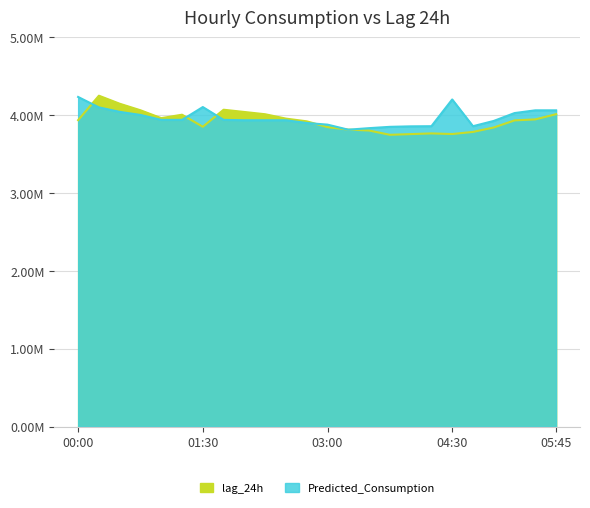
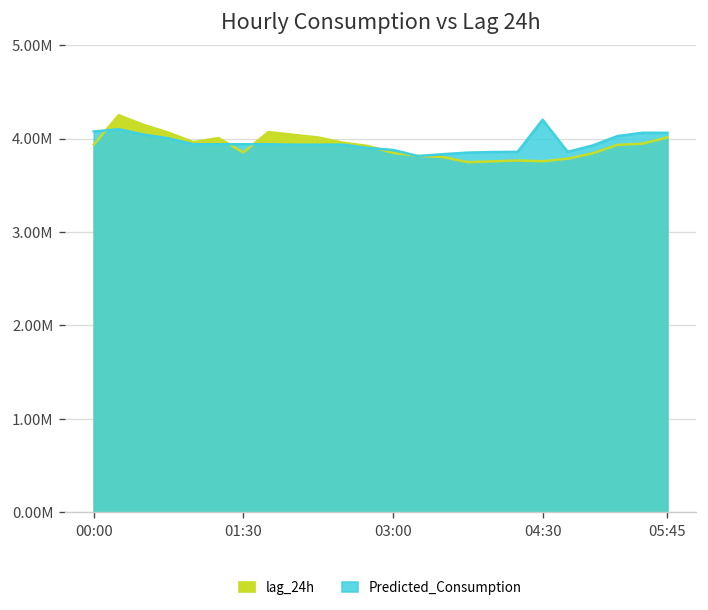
  {
    "lag_24h": {
      "00:00": 3900000,
      "01:30": 3900000,
      "04:30": 3800000,
      "05:45": 4000000
    },
    "Predicted_Consumption": {
-     "00:00": 4200000,
-     "01:30": 4100000,
+     "00:00": 4100000,
+     "01:30": 3900000,
      "04:30": 4200000,
      "05:45": 4100000
    }
  }
